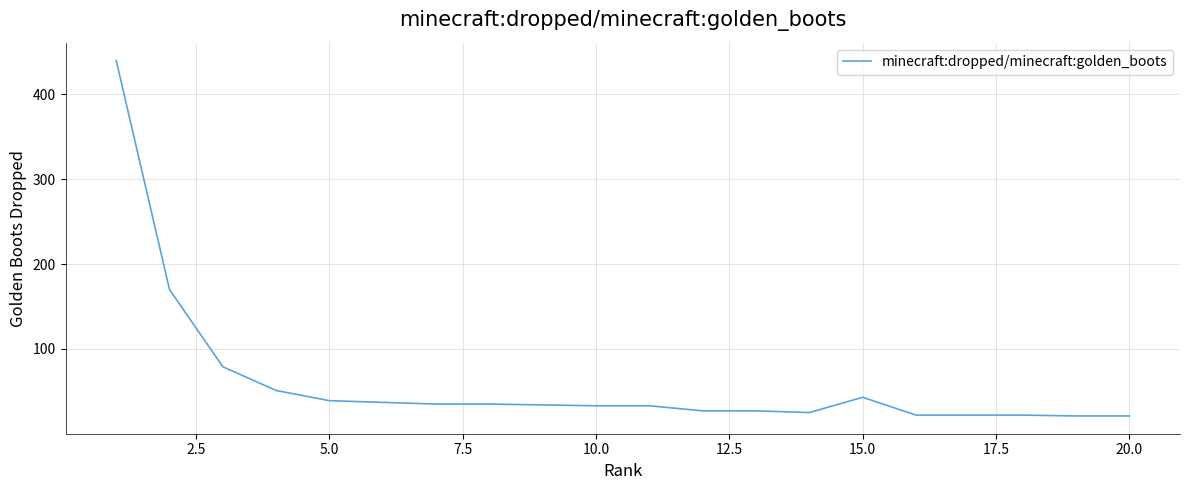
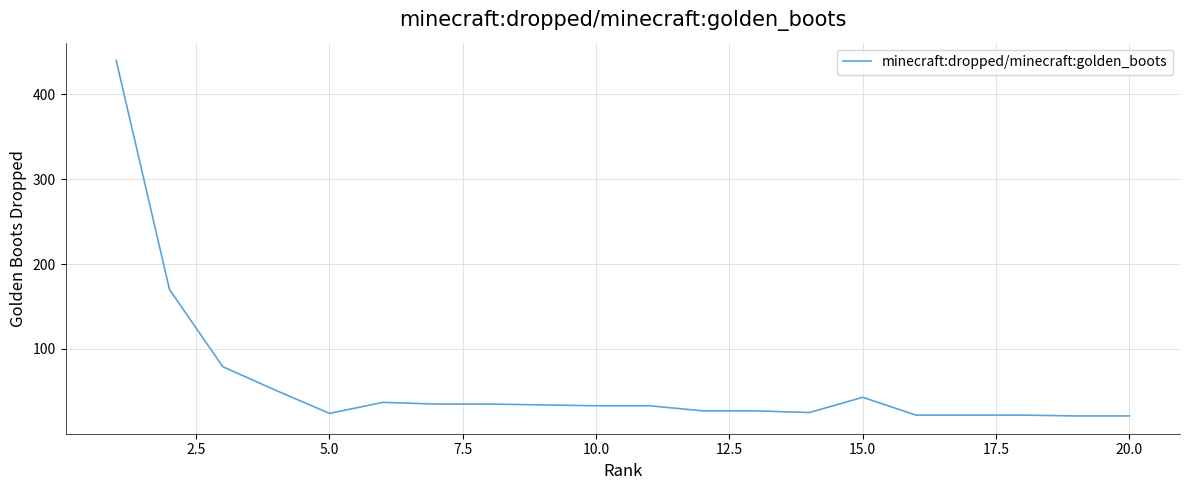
  {
-   "5.0": 40,
+   "5.0": 20,
    "10.0": 30,
    "15.0": 40,
    "20.0": 20
  }
